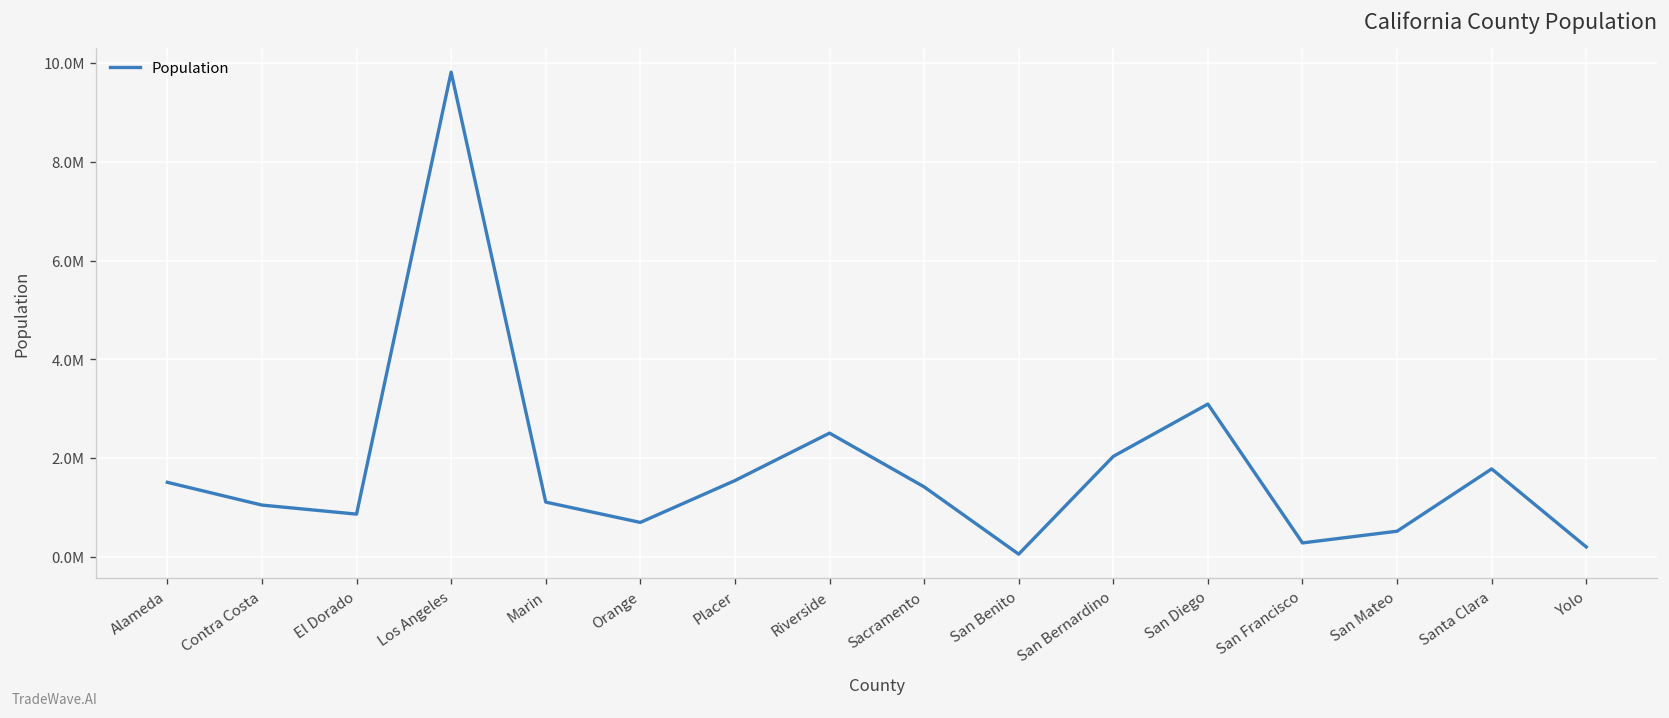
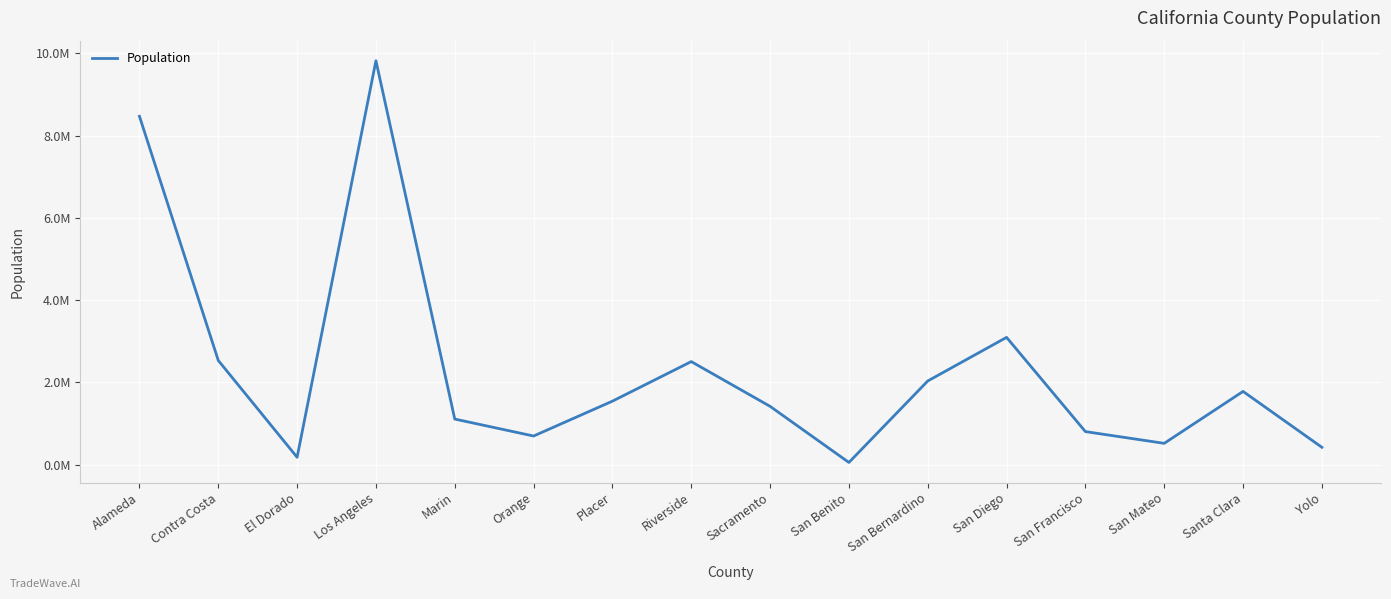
  {
-   "Alameda": 1500000,
-   "Contra Costa": 1000000,
-   "El Dorado": 900000,
+   "Alameda": 8500000,
+   "Contra Costa": 2500000,
+   "El Dorado": 200000,
    "Los Angeles": 9800000,
    "Marin": 1100000,
    "Orange": 700000,
    "Placer": 1500000,
    "Riverside": 2500000,
    "Sacramento": 1400000,
    "San Benito": 100000,
    "San Bernardino": 2000000,
    "San Diego": 3100000,
-   "San Francisco": 300000,
+   "San Francisco": 800000,
    "San Mateo": 500000,
    "Santa Clara": 1800000,
-   "Yolo": 200000
+   "Yolo": 400000
  }
